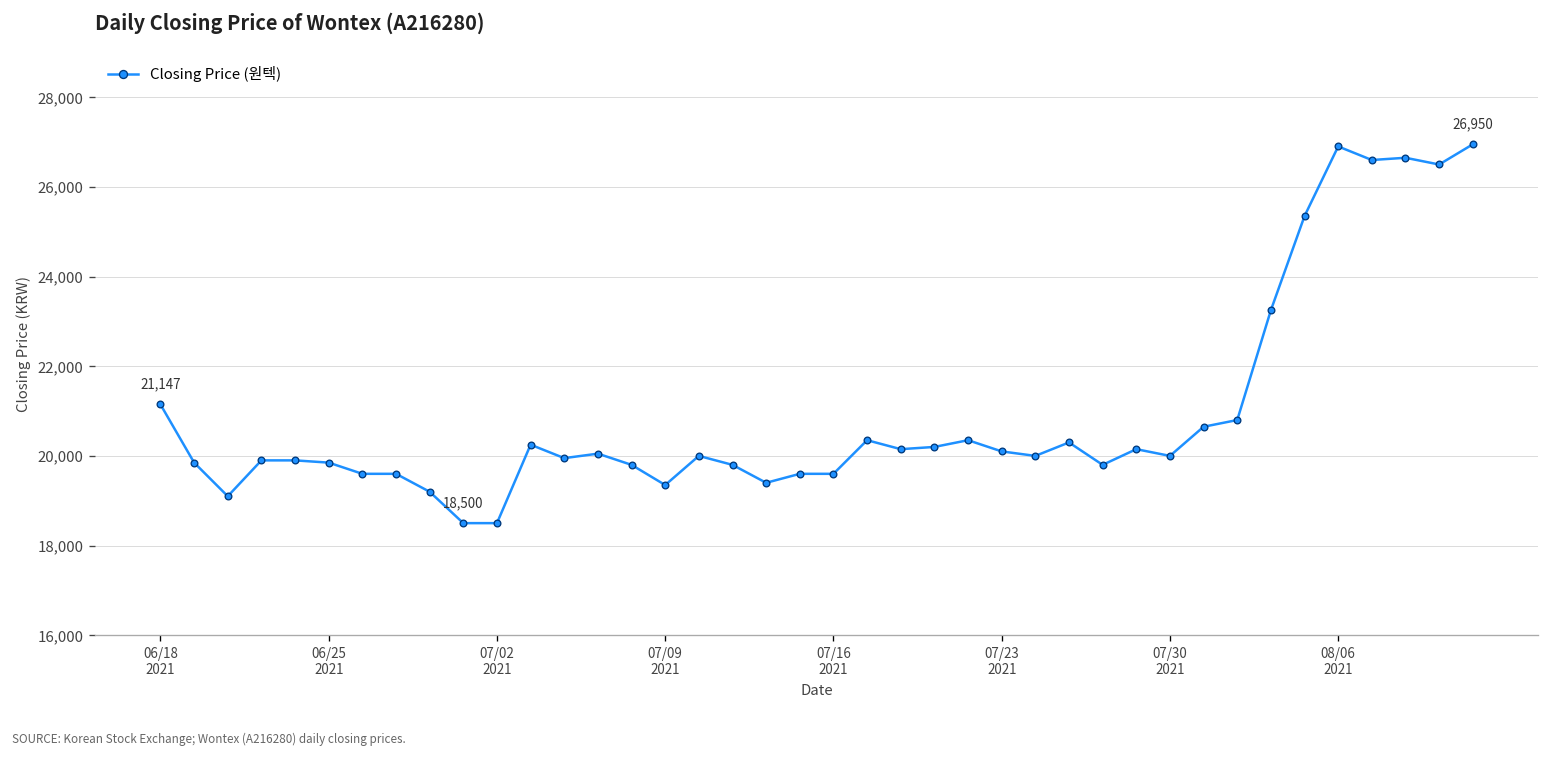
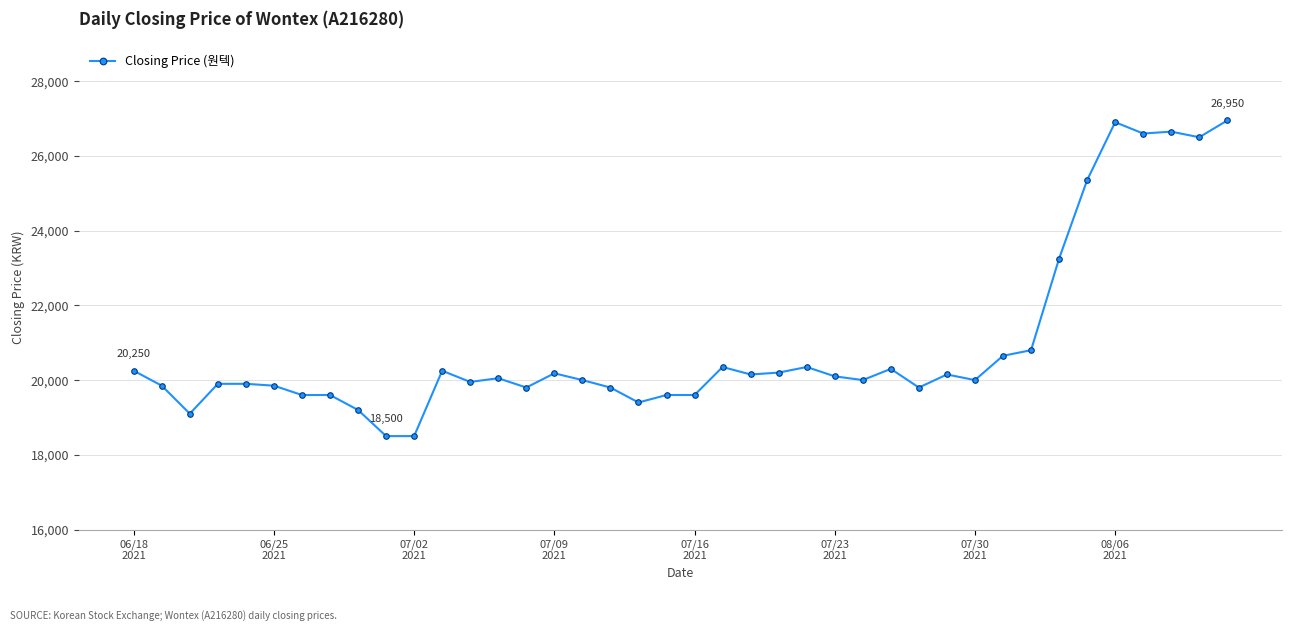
  {
-   "06/18 2021": "21,147",
-   "07/09 2021": "19,400"
+   "06/18 2021": "20,250",
+   "07/09 2021": "20,200"
  }
